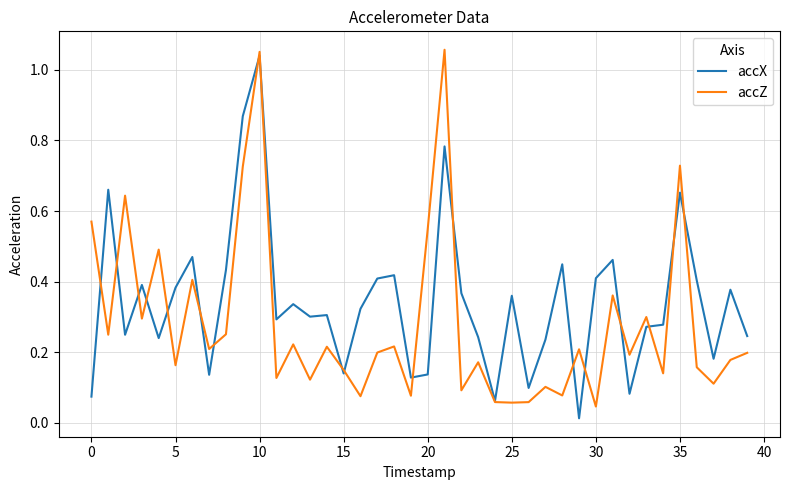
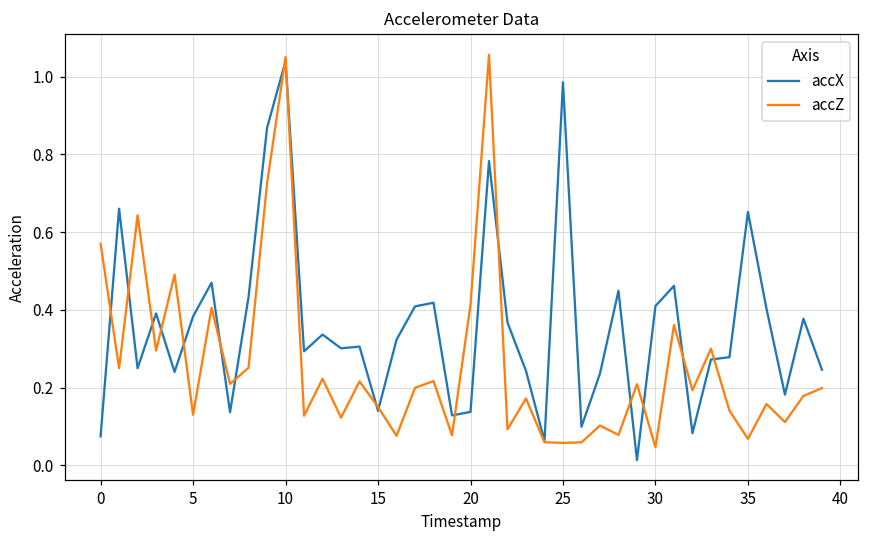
  {
    "accX": {
      "0": 0.07,
      "5": 0.38,
      "10": 1.04,
      "15": 0.14,
      "20": 0.14,
-     "25": 0.36,
+     "25": 0.99,
      "30": 0.41,
      "35": 0.65
    },
    "accZ": {
      "0": 0.57,
-     "5": 0.16,
+     "5": 0.13,
      "10": 1.05,
      "15": 0.15,
-     "20": 0.55,
+     "20": 0.41,
      "25": 0.06,
      "30": 0.05,
-     "35": 0.73
+     "35": 0.07
    }
  }
